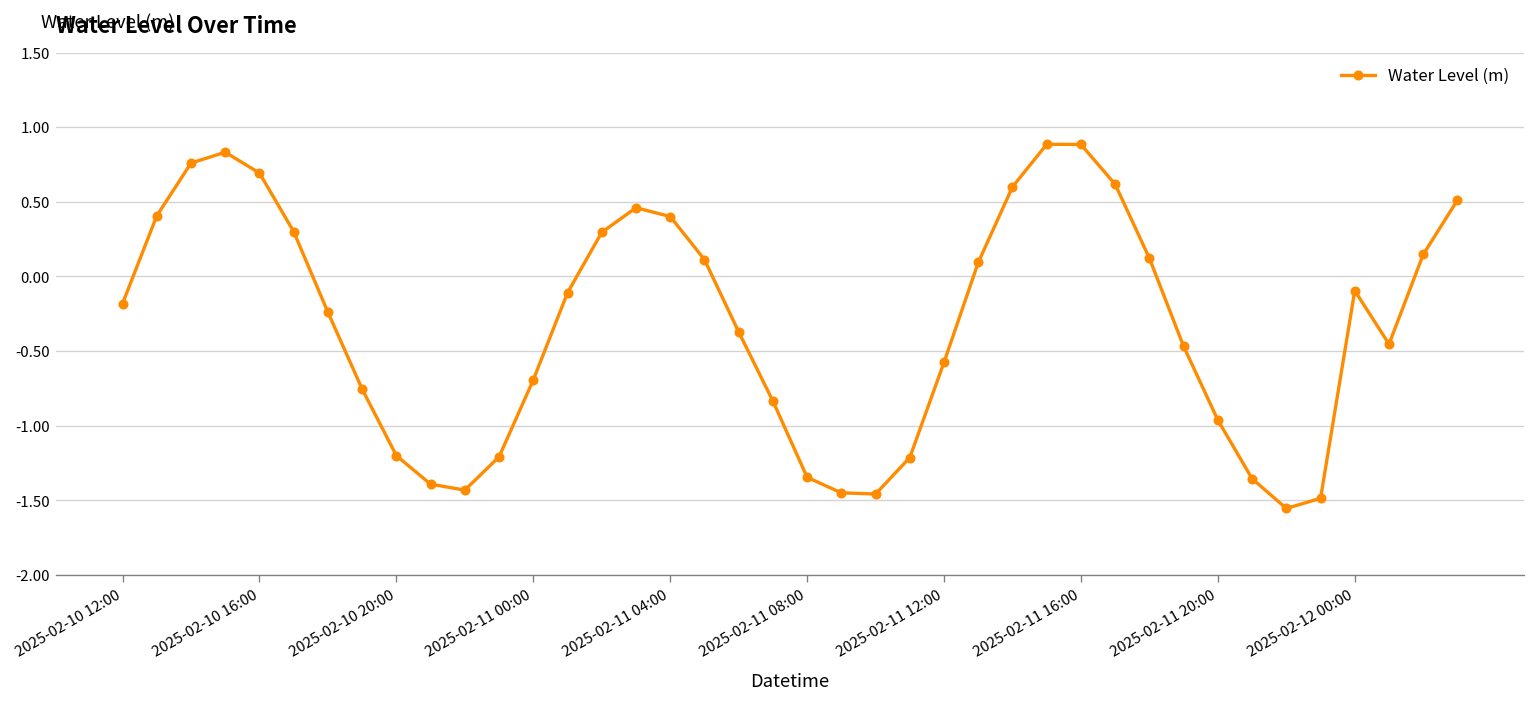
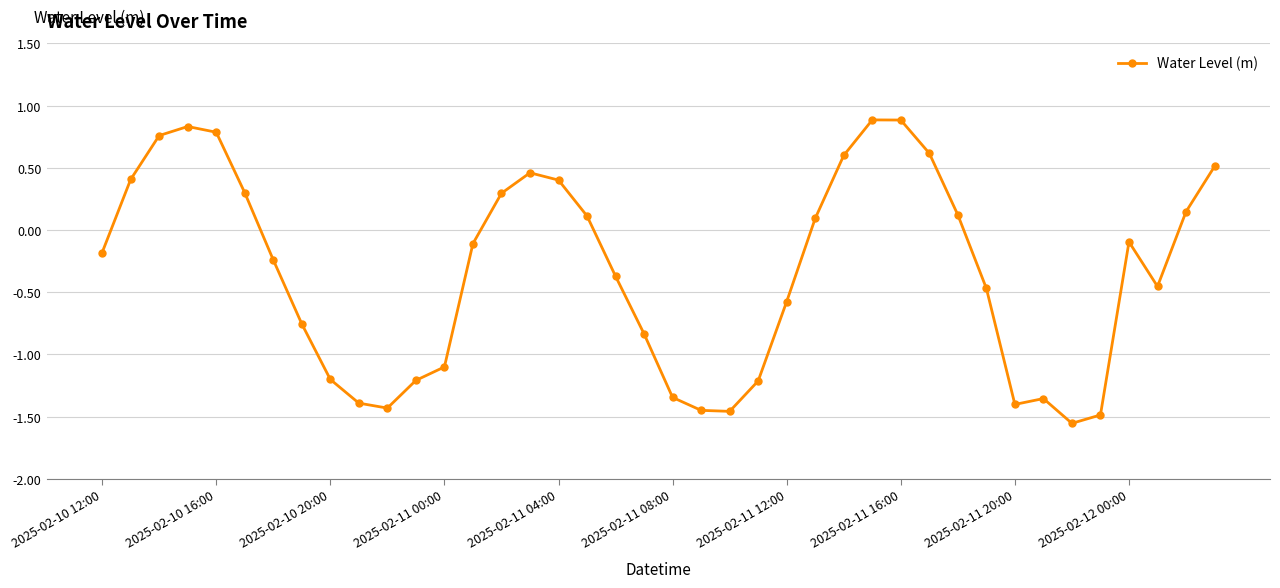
  {
    "2025-02-10 12:00": -0.18,
-   "2025-02-10 16:00": 0.69,
+   "2025-02-10 16:00": 0.79,
    "2025-02-10 20:00": -1.20,
-   "2025-02-11 00:00": -0.69,
+   "2025-02-11 00:00": -1.10,
    "2025-02-11 04:00": 0.40,
    "2025-02-11 08:00": -1.35,
    "2025-02-11 12:00": -0.58,
    "2025-02-11 16:00": 0.88,
-   "2025-02-11 20:00": -0.96,
+   "2025-02-11 20:00": -1.40,
    "2025-02-12 00:00": -0.10
  }
